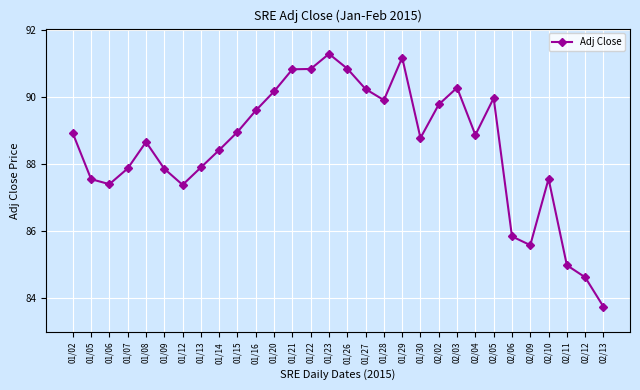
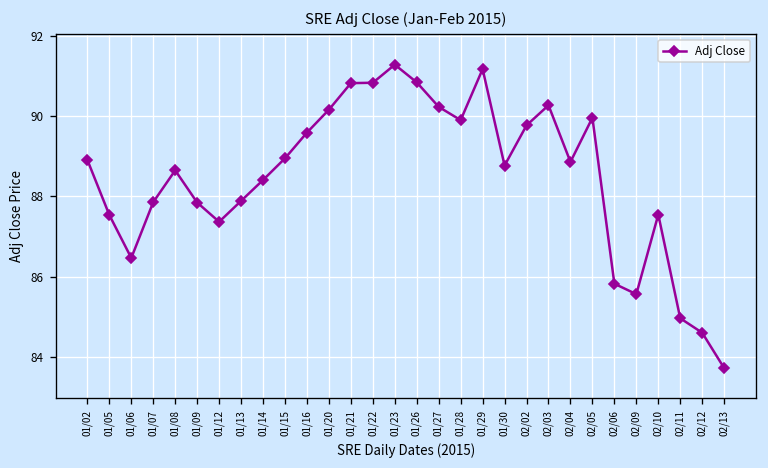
  {
    "01/02": 88.9,
    "01/05": 87.5,
-   "01/06": 87.4,
+   "01/06": 86.5,
    "01/07": 87.9,
    "01/08": 88.7,
    "01/09": 87.9,
    "01/12": 87.4,
    "01/13": 87.9,
    "01/14": 88.4,
    "01/15": 89.0,
    "01/16": 89.6,
    "01/20": 90.2,
    "01/21": 90.8,
    "01/22": 90.8,
    "01/23": 91.3,
    "01/26": 90.8,
    "01/27": 90.2,
    "01/28": 89.9,
    "01/29": 91.2,
    "01/30": 88.8,
    "02/02": 89.8,
    "02/03": 90.3,
    "02/04": 88.9,
    "02/05": 90.0,
    "02/06": 85.8,
    "02/09": 85.6,
    "02/10": 87.6,
    "02/11": 85.0,
    "02/12": 84.6,
    "02/13": 83.7
  }
